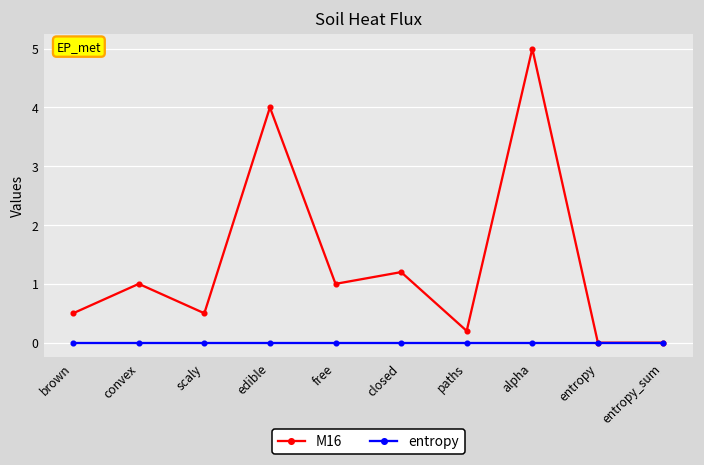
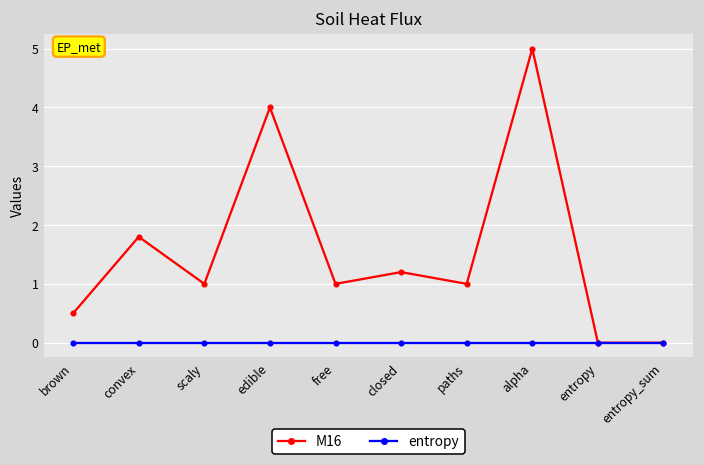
  {
    "M16": {
      "brown": 0.5,
-     "convex": 1.0,
-     "scaly": 0.5,
+     "convex": 1.8,
+     "scaly": 1.0,
      "edible": 4.0,
      "free": 1.0,
      "closed": 1.2,
-     "paths": 0.2,
+     "paths": 1.0,
      "alpha": 5.0
    },
    "entropy": {
      "brown": 0.0,
      "convex": 0.0,
      "scaly": 0.0,
      "edible": 0.0,
      "free": 0.0,
      "closed": 0.0,
      "paths": 0.0,
      "alpha": 0.0
    }
  }
